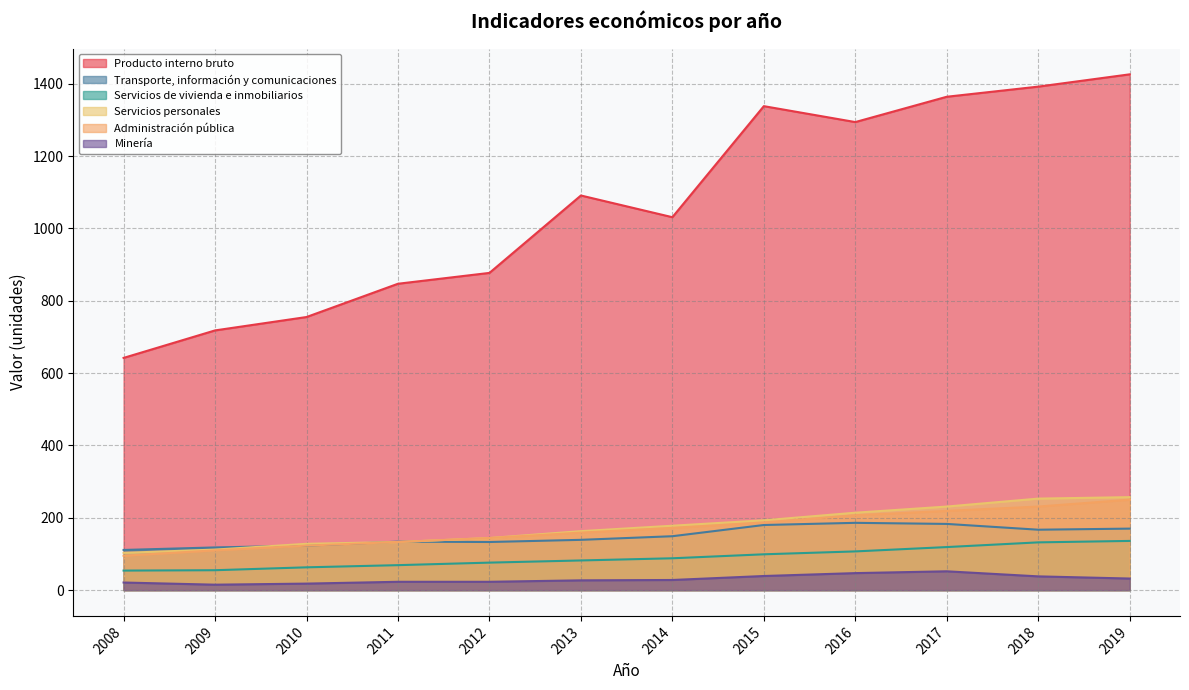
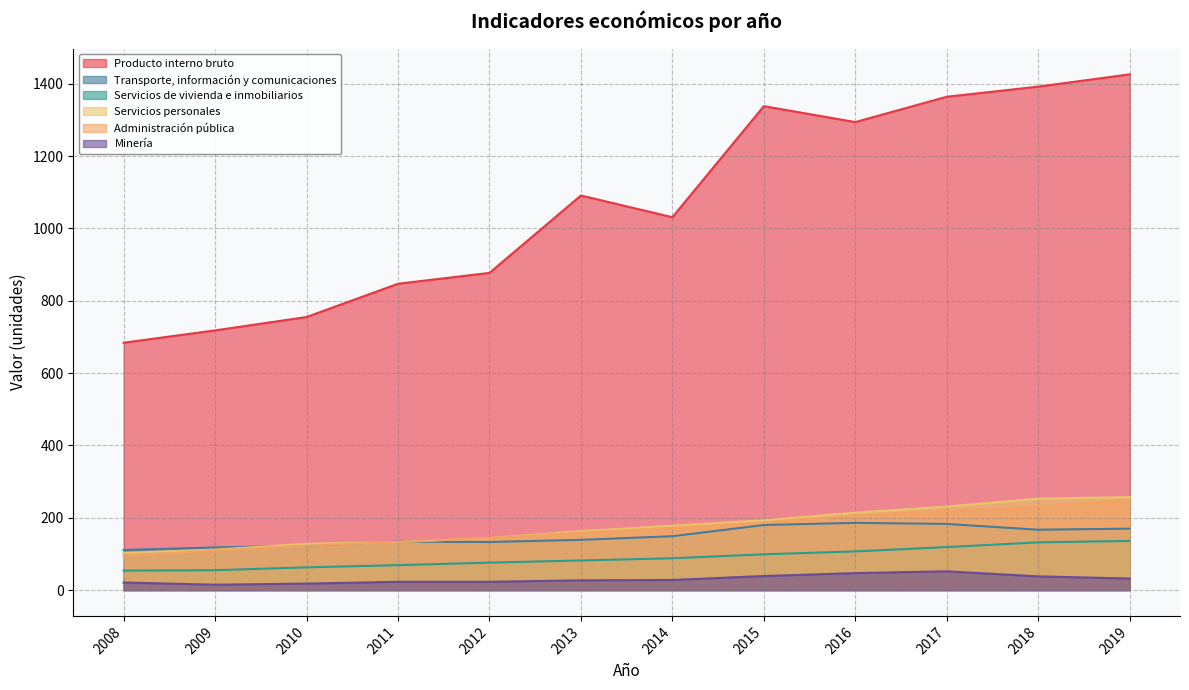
  {
    "Producto interno bruto": {
-     "2008": 640,
+     "2008": 680,
      "2009": 720,
      "2010": 760,
      "2011": 850,
      "2012": 880,
      "2013": 1090,
      "2014": 1030,
      "2015": 1340,
      "2016": 1290,
      "2017": 1360,
      "2018": 1390,
      "2019": 1430
    }
  }
